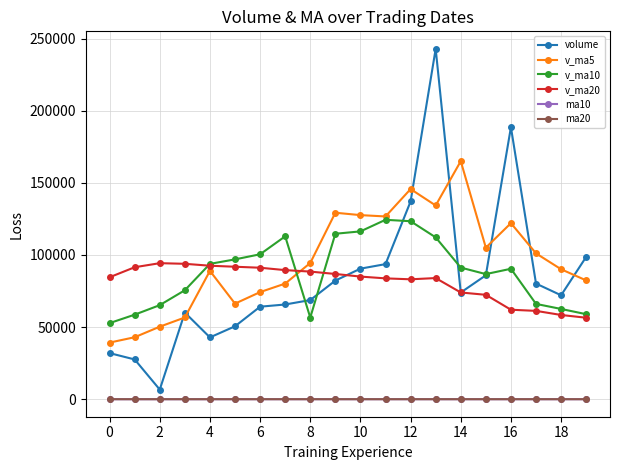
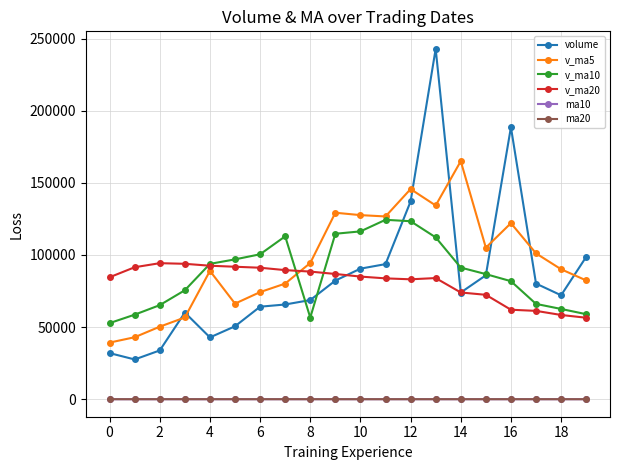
  {
    "volume": {
      "0": 32000,
-     "2": 7000,
+     "2": 34000,
      "4": 43000,
      "6": 64000,
      "8": 69000,
      "10": 91000,
      "12": 137000,
      "16": 189000,
      "18": 72000
    },
    "v_ma5": {
      "0": 39000,
      "2": 50000,
      "4": 89000,
      "6": 74000,
      "8": 94000,
      "10": 128000,
      "12": 146000,
      "14": 165000,
      "16": 122000,
      "18": 90000
    },
    "v_ma10": {
      "0": 53000,
      "2": 65000,
      "6": 100000,
      "8": 57000,
      "10": 116000,
      "12": 123000,
      "14": 91000,
-     "16": 90000,
+     "16": 82000,
      "18": 63000
    },
    "v_ma20": {
      "0": 85000,
      "2": 94000,
      "6": 91000,
      "8": 88000,
      "10": 85000,
      "12": 83000,
      "16": 62000,
      "18": 58000
    },
    "ma20": {
      "0": 0,
      "2": 0,
      "4": 0,
      "6": 0,
      "8": 0,
      "10": 0,
      "12": 0,
      "14": 0,
      "16": 0,
      "18": 0
    }
  }
